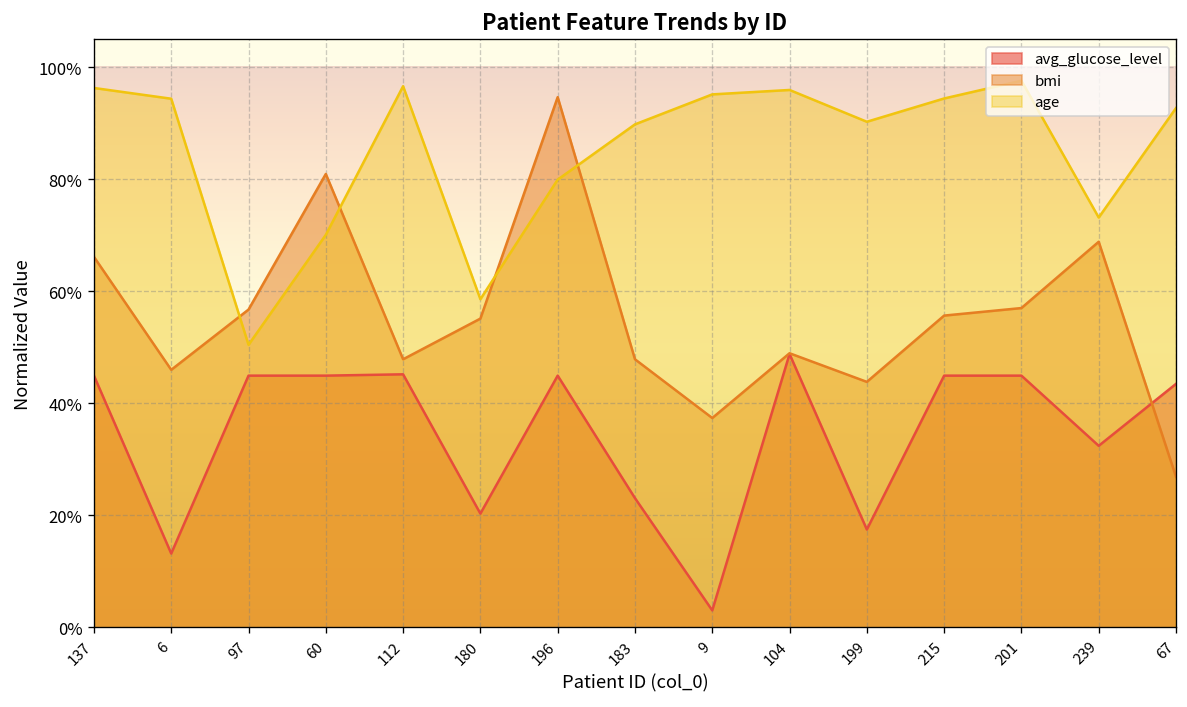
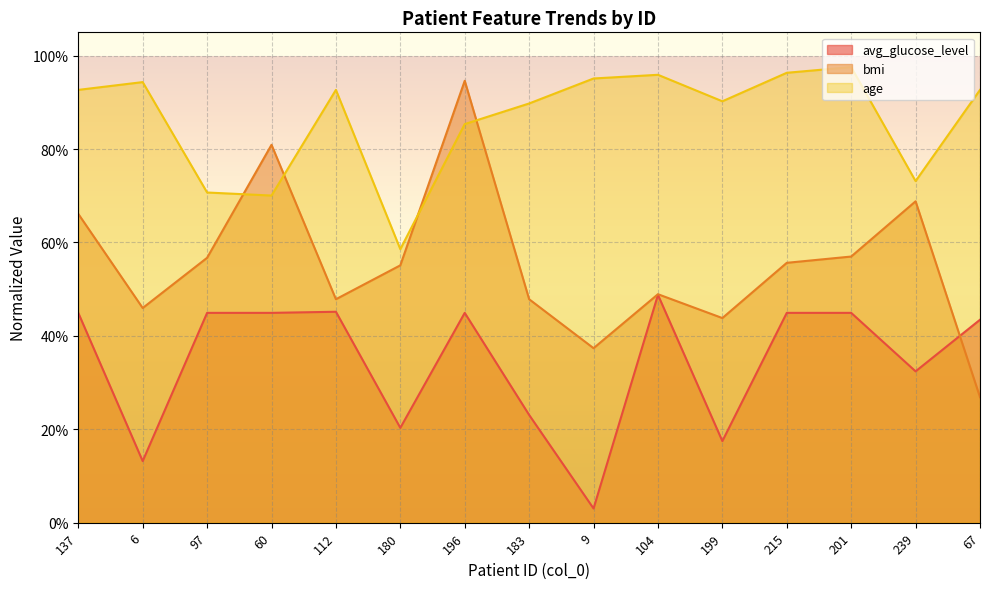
  {
    "age": {
-     "137": "96%",
+     "137": "93%",
      "6": "94%",
-     "97": "50%",
+     "97": "71%",
      "60": "70%",
-     "112": "97%",
+     "112": "93%",
      "180": "59%",
-     "196": "80%",
+     "196": "85%",
      "183": "90%",
      "9": "95%",
      "104": "96%",
      "199": "90%",
-     "215": "94%",
+     "215": "96%",
      "239": "73%",
      "67": "93%"
    }
  }
